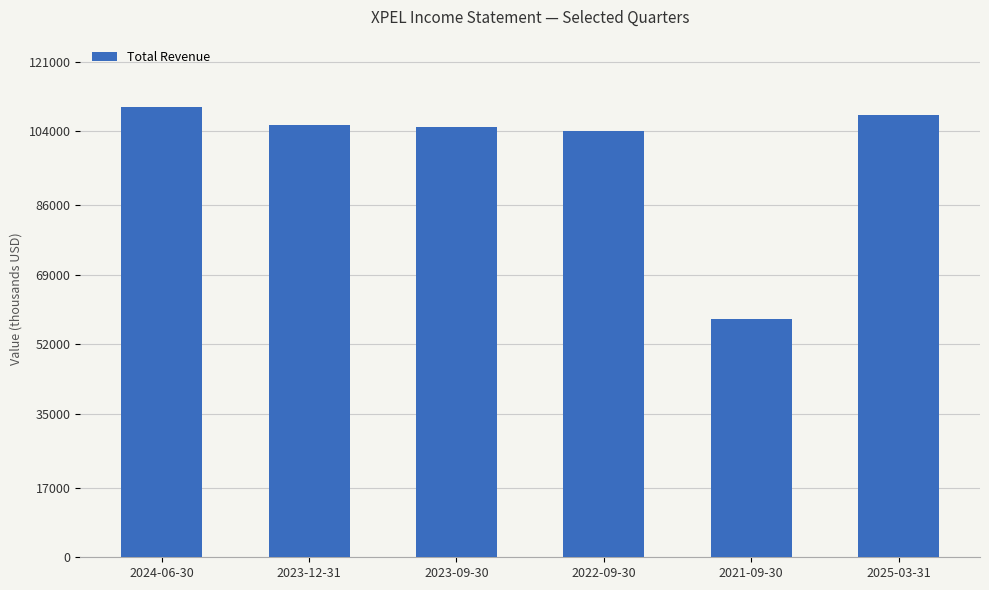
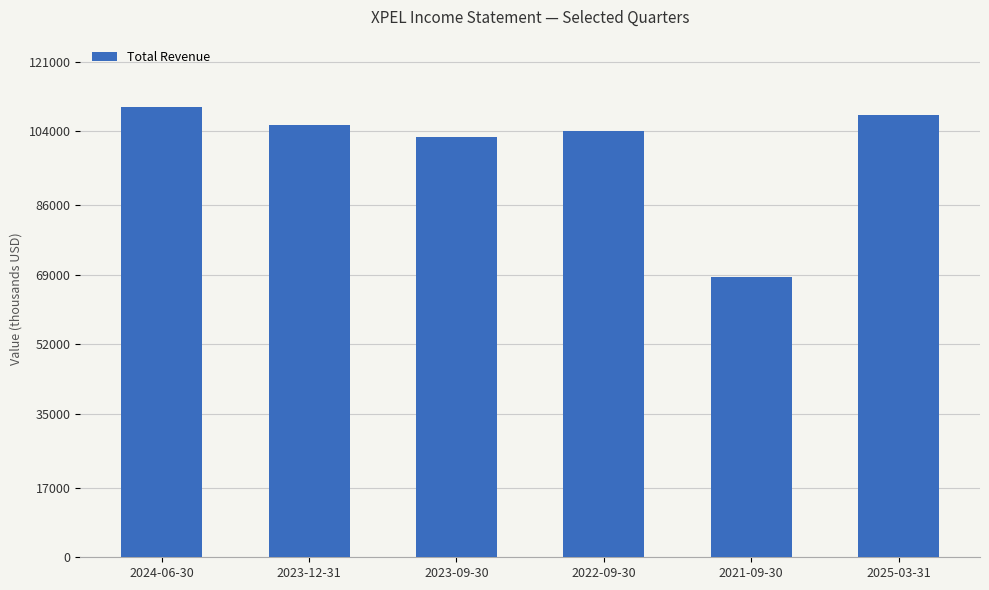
  {
    "2024-06-30": 110000,
    "2023-12-31": 106000,
-   "2023-09-30": 105000,
+   "2023-09-30": 103000,
    "2022-09-30": 104000,
-   "2021-09-30": 58000,
+   "2021-09-30": 69000,
    "2025-03-31": 108000
  }
